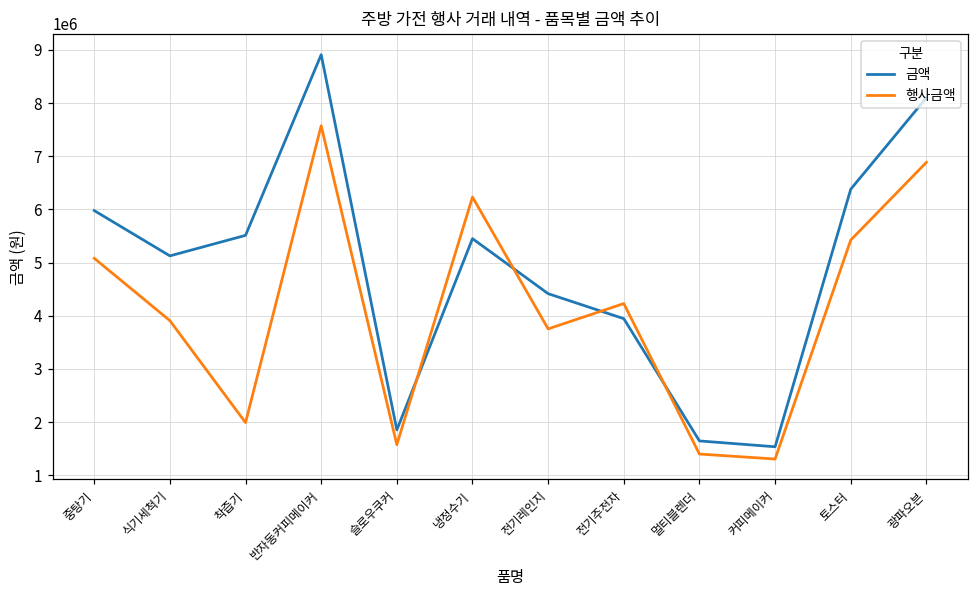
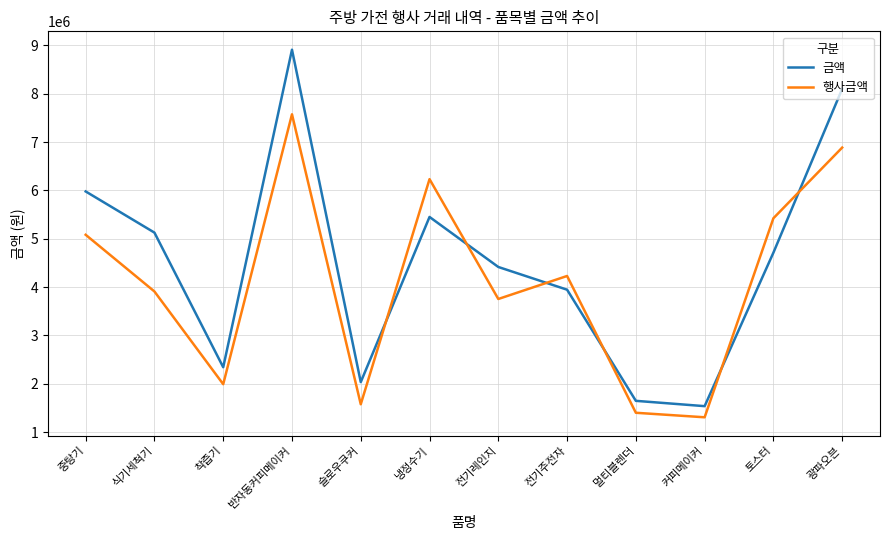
  {
    "금액": {
      "중탕기": 6000000,
      "식기세척기": 5100000,
-     "착즙기": 5500000,
+     "착즙기": 2300000,
      "반자동커피메이커": 8900000,
-     "슬로우쿠커": 1900000,
+     "슬로우쿠커": 2000000,
      "냉정수기": 5500000,
      "전기레인지": 4400000,
      "전기주전자": 3900000,
      "멀티블렌더": 1600000,
      "커피메이커": 1500000,
-     "토스터": 6400000
+     "토스터": 4700000
    },
    "행사금액": {
      "중탕기": 5100000,
      "식기세척기": 3900000,
      "착즙기": 2000000,
      "반자동커피메이커": 7600000,
      "슬로우쿠커": 1600000,
      "냉정수기": 6200000,
      "전기레인지": 3800000,
      "전기주전자": 4200000,
      "멀티블렌더": 1400000,
      "커피메이커": 1300000,
      "토스터": 5400000,
      "광파오븐": 6900000
    }
  }
